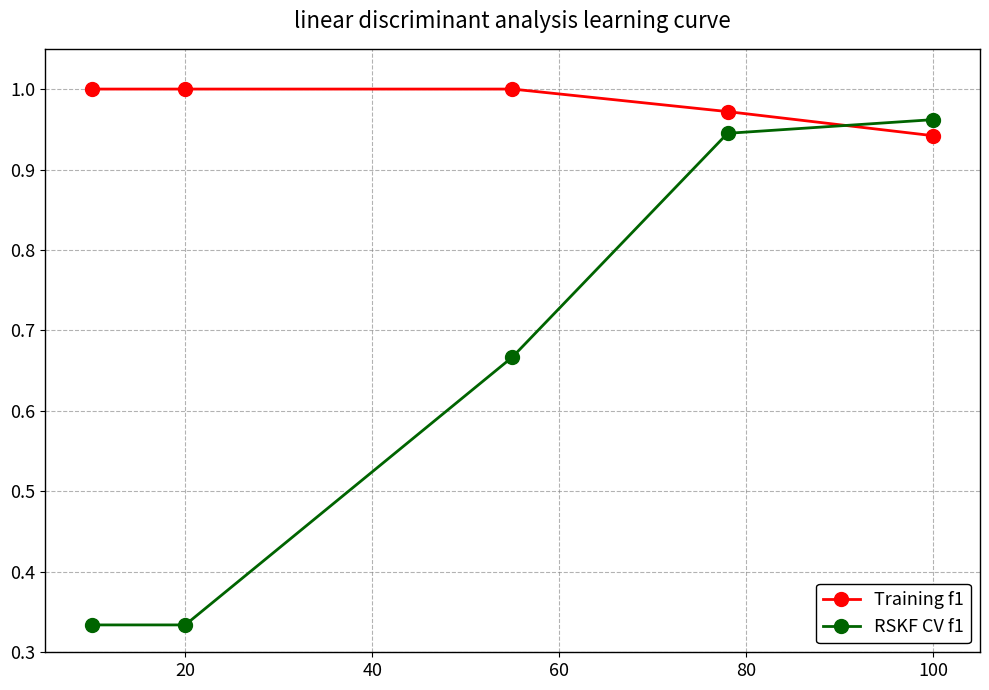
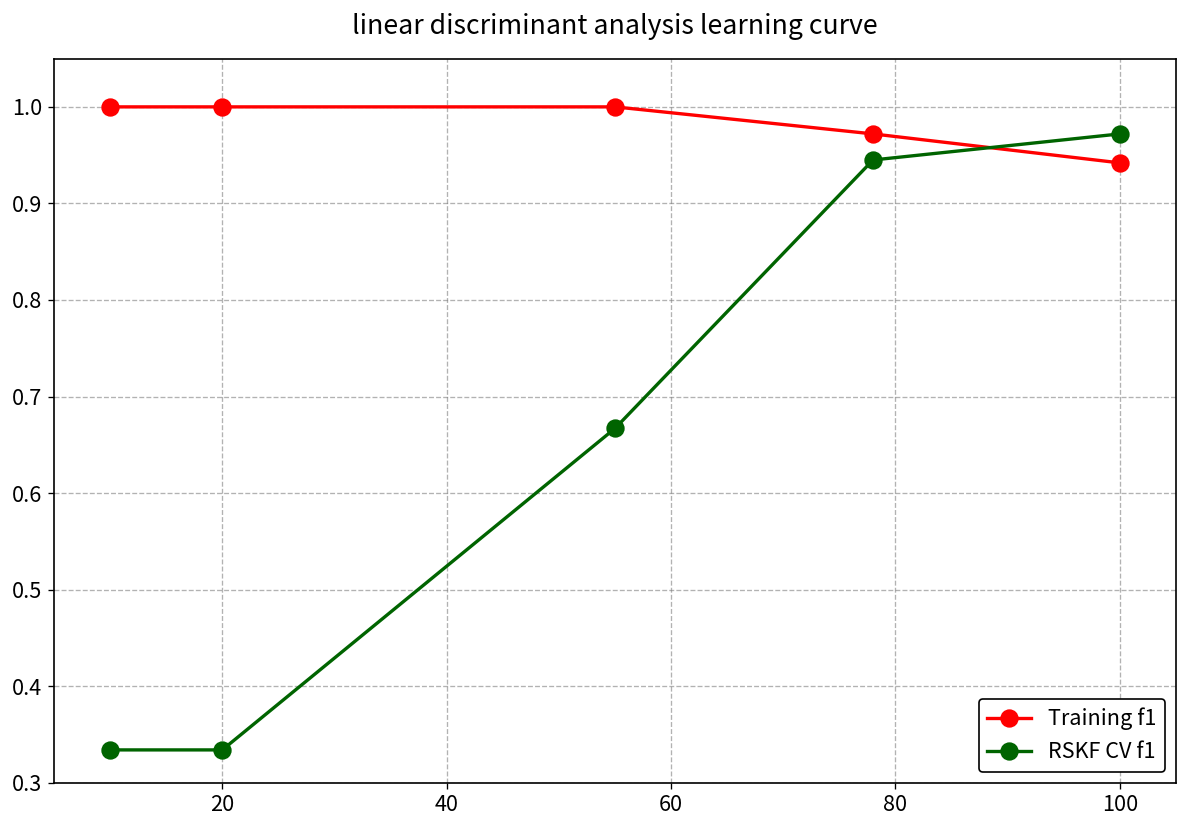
  {
    "Training f1": {
      "20": 1.00,
      "100": 0.94
    },
    "RSKF CV f1": {
      "20": 0.33,
-     "100": 0.96
+     "100": 0.97
    }
  }
